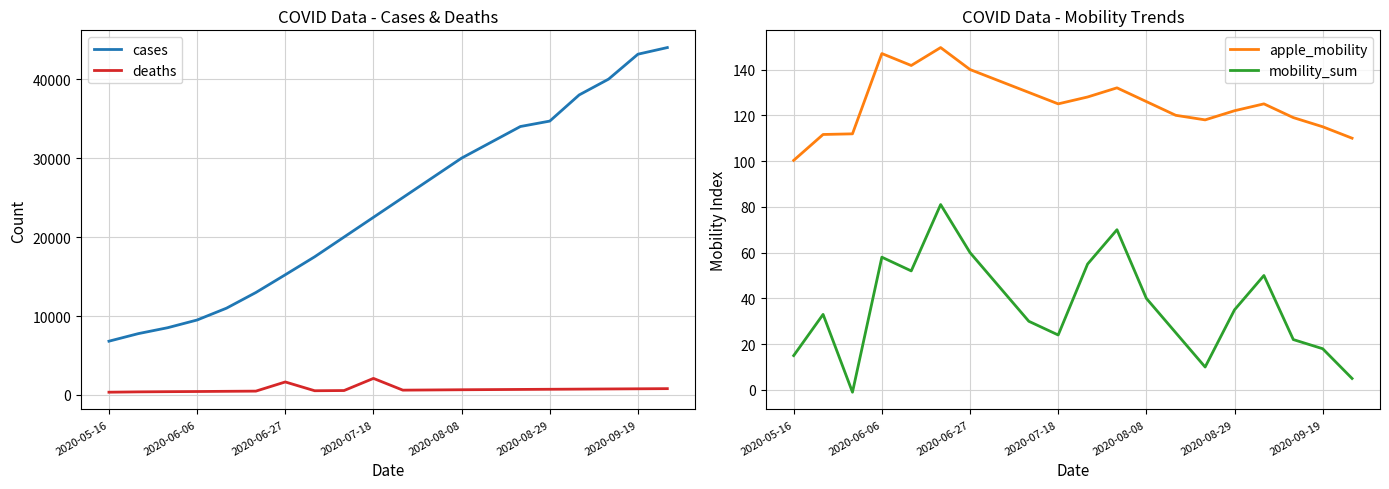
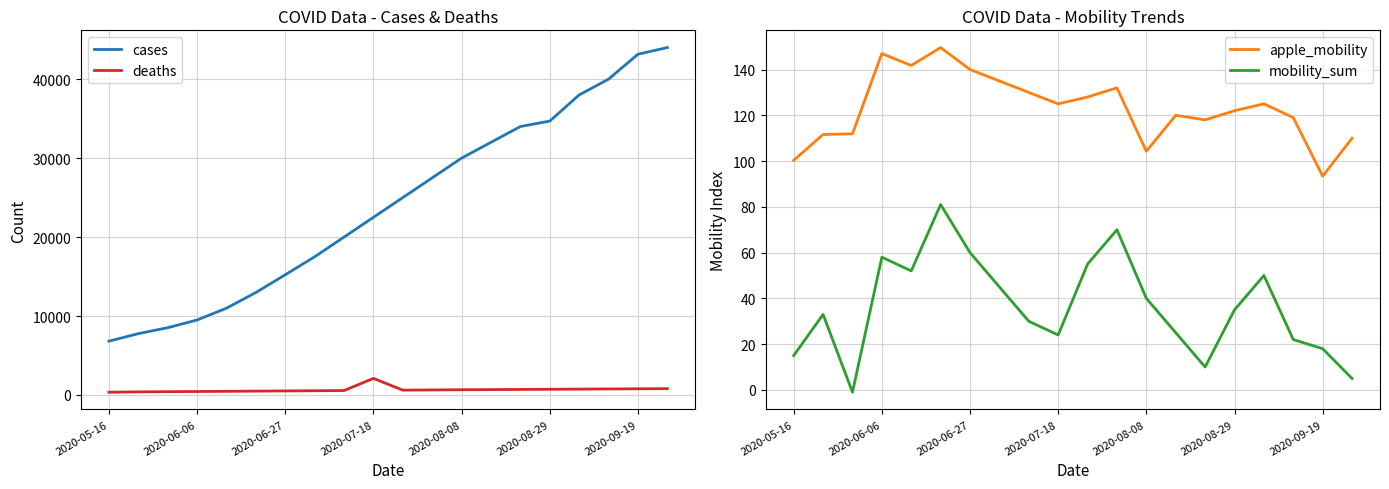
  {
    "COVID Data - Cases & Deaths": {
      "cases": {
        "2020-05-16": 7000,
        "2020-06-06": 9000,
        "2020-06-27": 15000,
        "2020-07-18": 23000,
        "2020-08-08": 30000,
        "2020-08-29": 35000,
        "2020-09-19": 43000
      },
      "deaths": {
        "2020-05-16": 0,
        "2020-06-06": 0,
-       "2020-06-27": 2000,
+       "2020-06-27": 1000,
        "2020-07-18": 2000,
        "2020-08-08": 1000,
        "2020-08-29": 1000,
        "2020-09-19": 1000
      }
    },
    "COVID Data - Mobility Trends": {
      "apple_mobility": {
        "2020-05-16": 100,
        "2020-06-06": 147,
        "2020-06-27": 140,
        "2020-07-18": 125,
-       "2020-08-08": 126,
+       "2020-08-08": 104,
        "2020-08-29": 122,
-       "2020-09-19": 115
+       "2020-09-19": 93
      },
      "mobility_sum": {
        "2020-05-16": 15,
        "2020-06-06": 58,
        "2020-06-27": 60,
        "2020-07-18": 24,
        "2020-08-08": 40,
        "2020-08-29": 35,
        "2020-09-19": 18
      }
    }
  }
